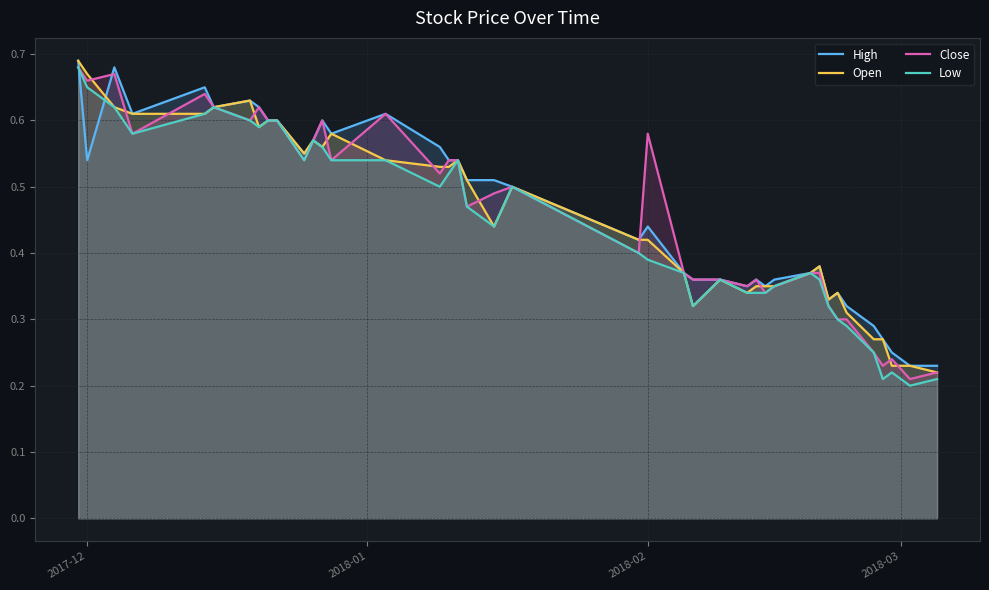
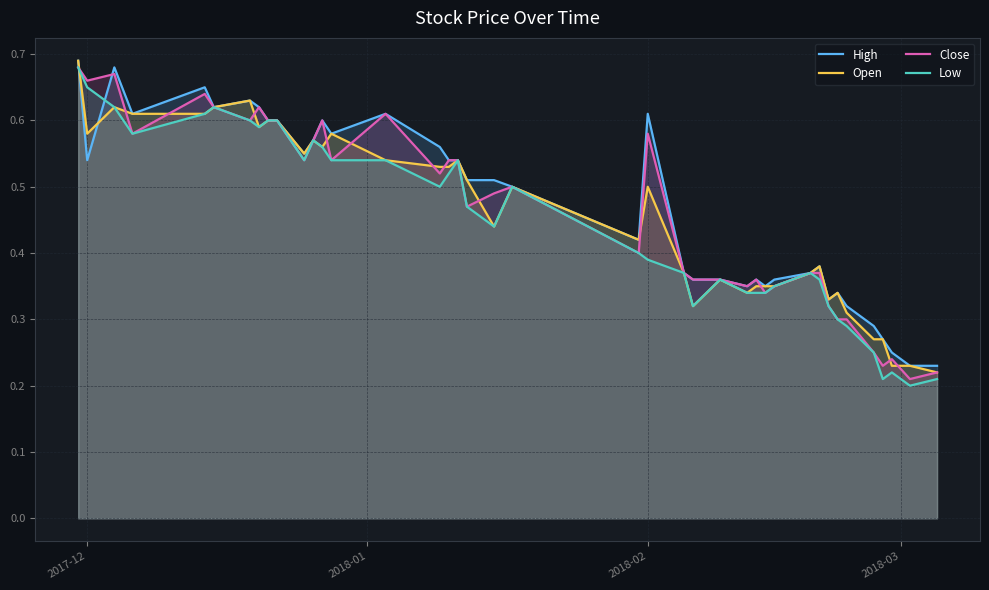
  {
    "High": {
      "2017-12": 0.54,
-     "2018-02": 0.44
+     "2018-02": 0.61
    },
    "Open": {
-     "2017-12": 0.67,
-     "2018-02": 0.42
+     "2017-12": 0.58,
+     "2018-02": 0.50
    },
    "Close": {
      "2017-12": 0.66,
      "2018-02": 0.58
    },
    "Low": {
      "2017-12": 0.65,
      "2018-02": 0.39
    }
  }
